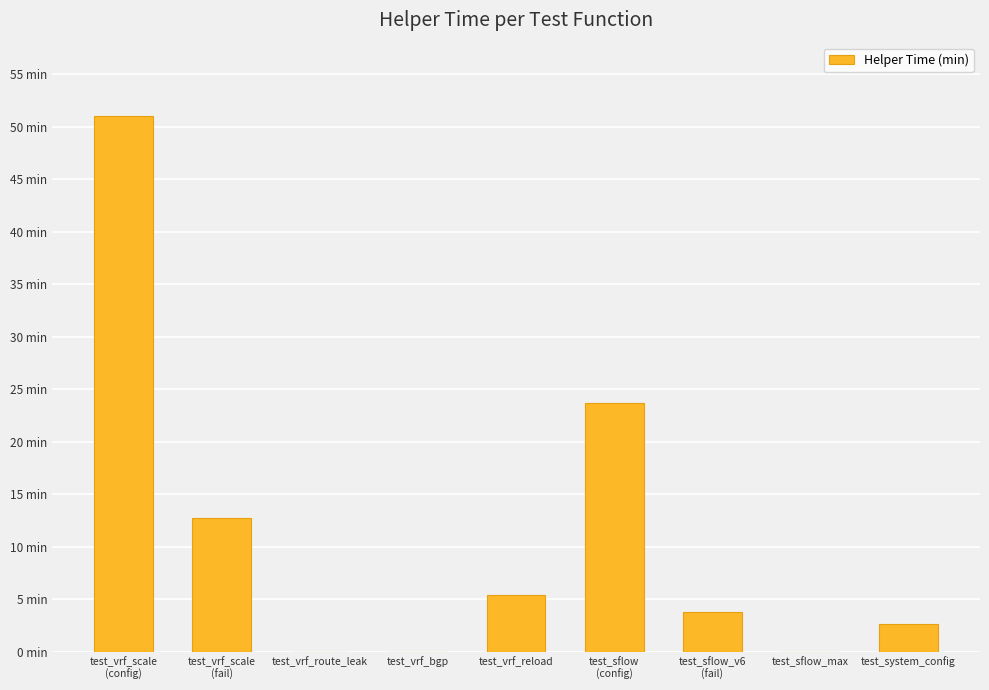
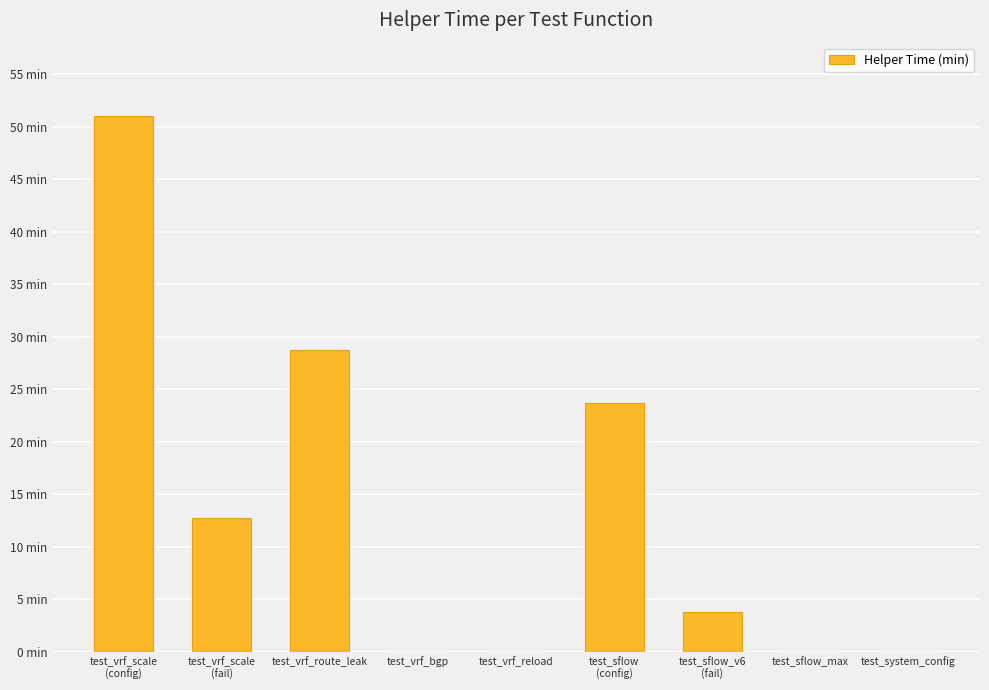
  {
    "test_vrf_scale (config)": "51.0 min",
    "test_vrf_scale (fail)": "12.7 min",
-   "test_vrf_route_leak": "0.0 min",
+   "test_vrf_route_leak": "28.7 min",
    "test_vrf_bgp": "0.0 min",
-   "test_vrf_reload": "5.4 min",
+   "test_vrf_reload": "0.0 min",
    "test_sflow (config)": "23.7 min",
    "test_sflow_v6 (fail)": "3.8 min",
    "test_sflow_max": "0.0 min",
-   "test_system_config": "2.6 min"
+   "test_system_config": "0.0 min"
  }
